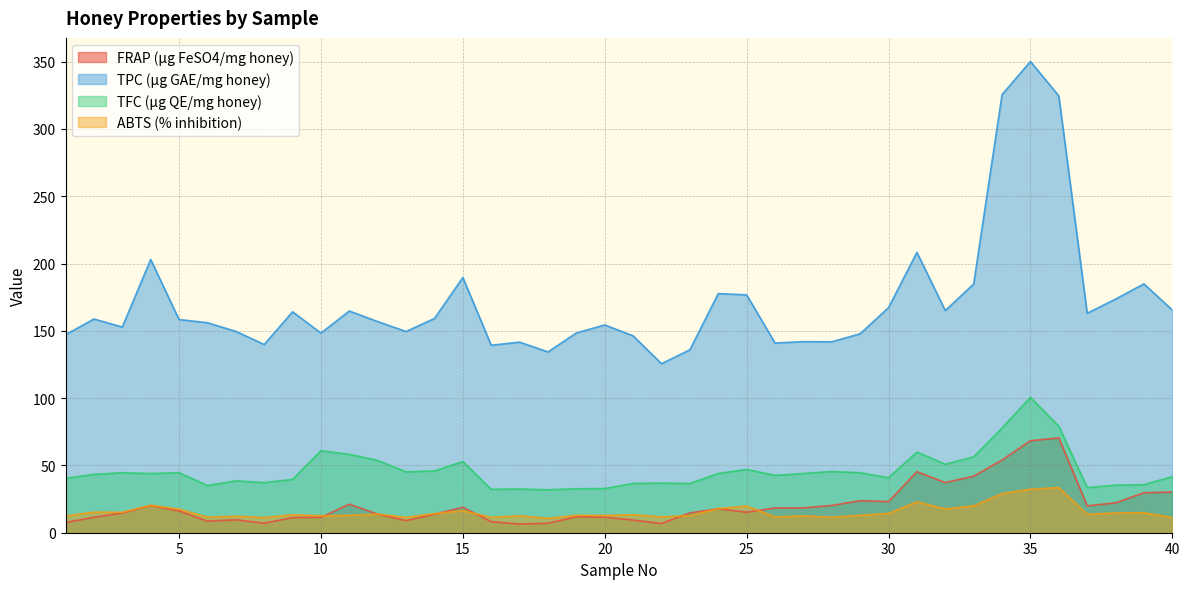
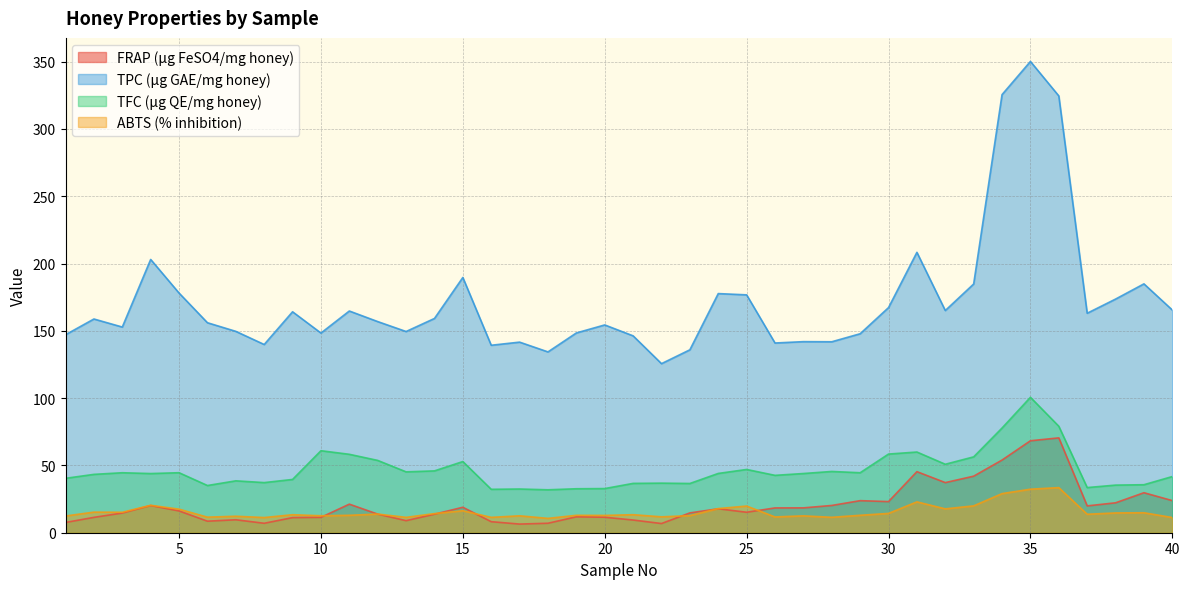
  {
    "FRAP (µg FeSO4/mg honey)": {
      "15": 19,
      "25": 15,
      "30": 23,
      "35": 68,
-     "40": 30
+     "40": 24
    },
    "TPC (µg GAE/mg honey)": {
-     "5": 158,
+     "5": 178,
      "10": 148,
      "15": 190,
      "20": 154,
      "25": 177,
      "30": 167,
      "35": 350,
      "40": 165
    },
    "TFC (µg QE/mg honey)": {
      "5": 45,
      "10": 61,
      "15": 53,
      "20": 33,
      "25": 47,
-     "30": 41,
+     "30": 58,
      "35": 101,
      "40": 42
    },
    "ABTS (% inhibition)": {
      "15": 16,
      "25": 20,
      "30": 14,
      "35": 32,
      "40": 11
    }
  }
